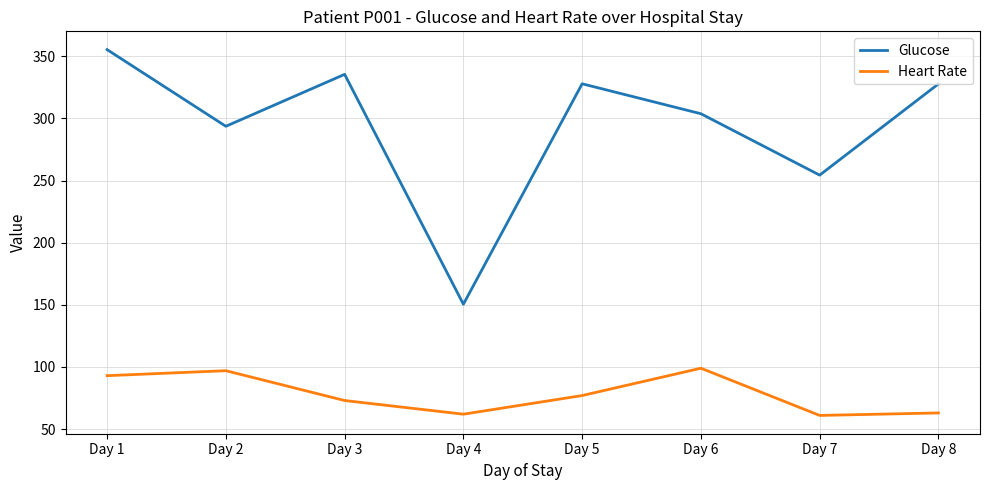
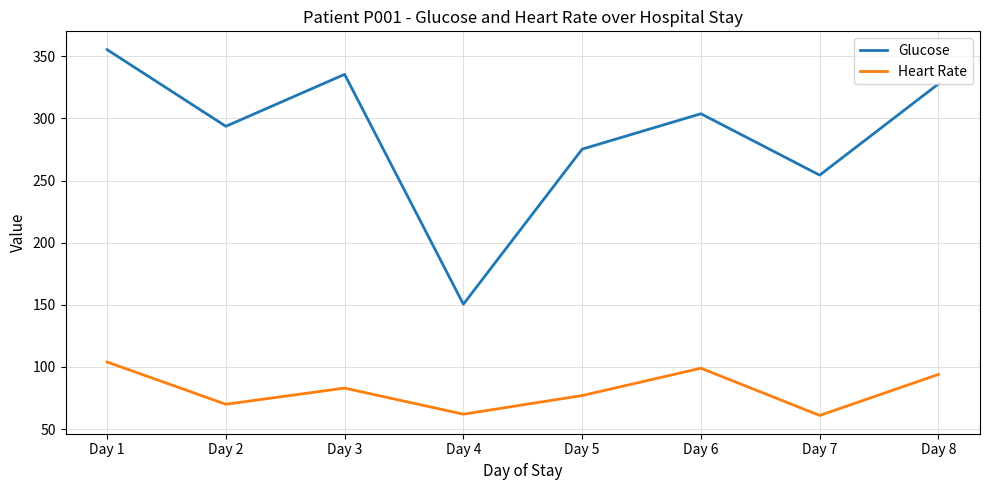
  {
    "Glucose": {
      "Day 1": 355,
      "Day 2": 294,
      "Day 3": 336,
      "Day 4": 151,
-     "Day 5": 328,
+     "Day 5": 275,
      "Day 6": 304,
      "Day 7": 254
    },
    "Heart Rate": {
-     "Day 1": 93,
-     "Day 2": 97,
-     "Day 3": 73,
+     "Day 1": 104,
+     "Day 2": 70,
+     "Day 3": 83,
      "Day 4": 62,
      "Day 5": 77,
      "Day 6": 99,
      "Day 7": 61,
-     "Day 8": 63
+     "Day 8": 94
    }
  }
